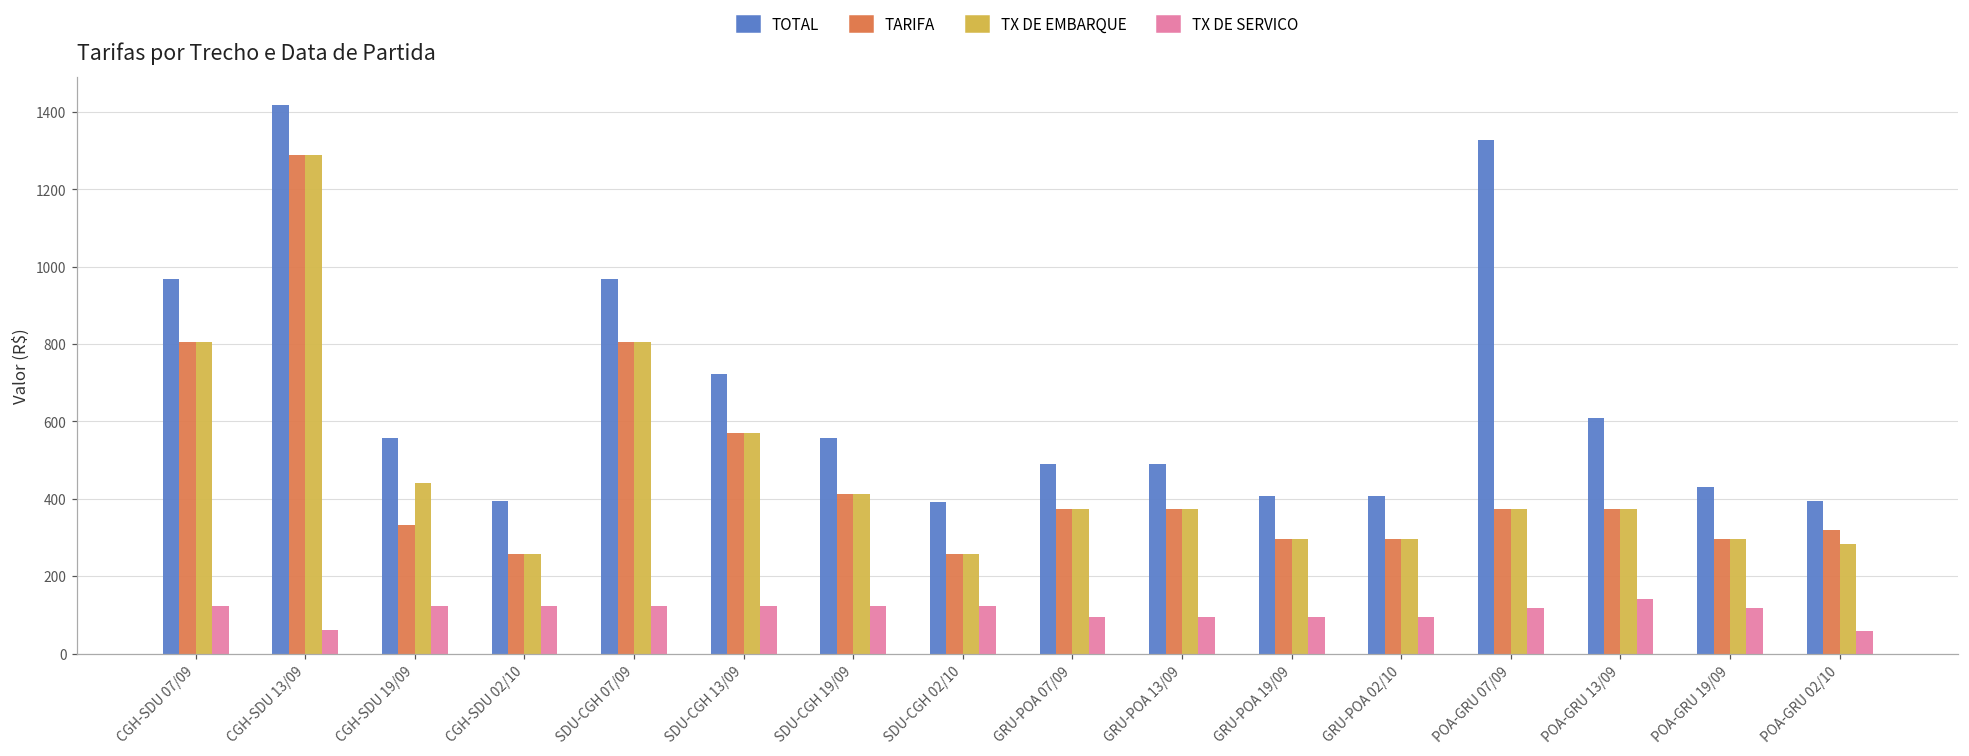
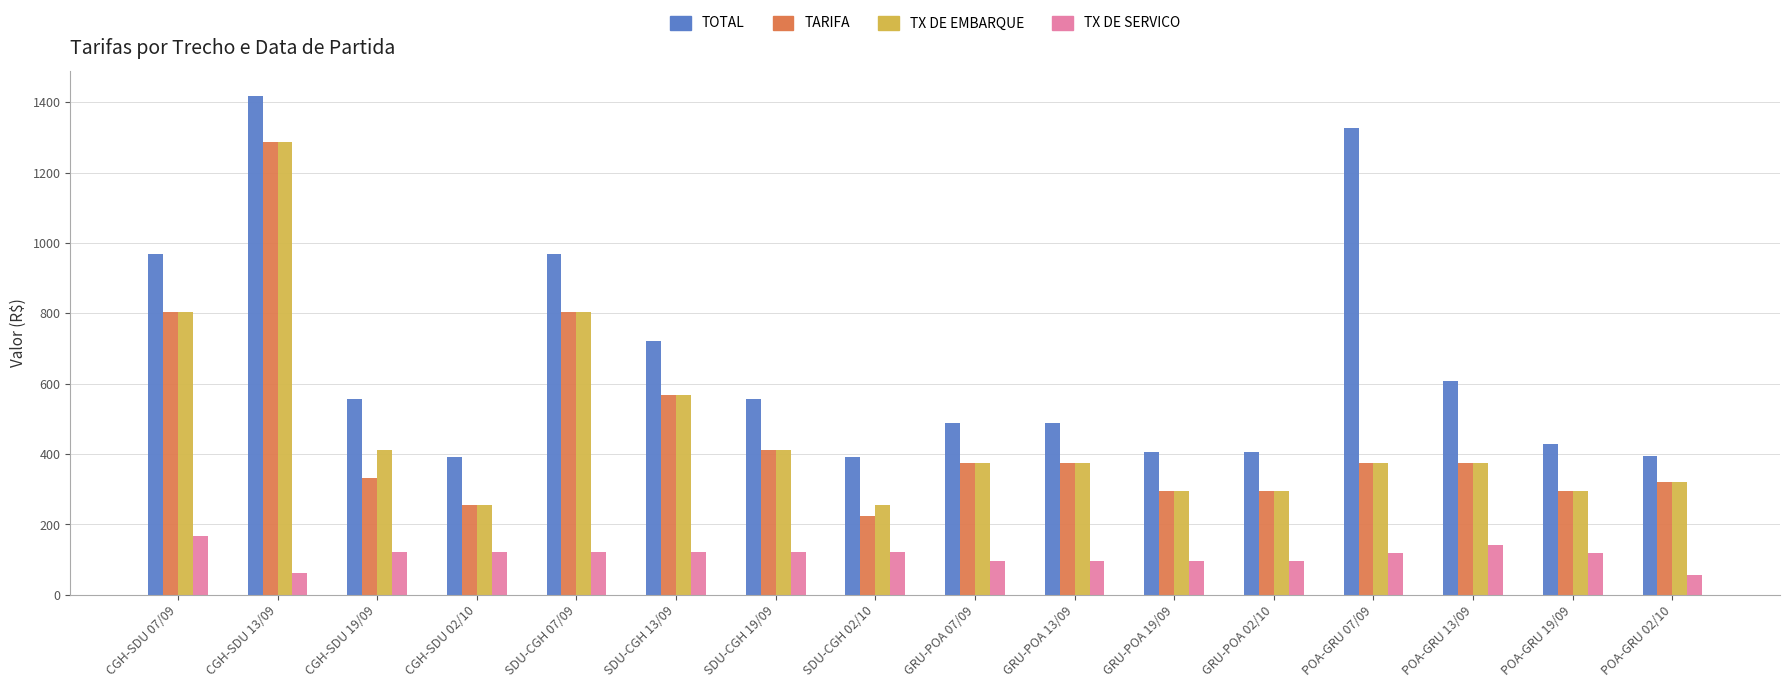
  {
    "TOTAL": {
      "CGH-SDU 07/09": 970,
      "CGH-SDU 13/09": 1420,
      "CGH-SDU 19/09": 560,
      "CGH-SDU 02/10": 390,
      "SDU-CGH 07/09": 970,
      "SDU-CGH 13/09": 720,
      "SDU-CGH 19/09": 560,
      "SDU-CGH 02/10": 390,
      "GRU-POA 07/09": 490,
      "GRU-POA 13/09": 490,
      "GRU-POA 19/09": 410,
      "GRU-POA 02/10": 410,
      "POA-GRU 07/09": 1330,
      "POA-GRU 13/09": 610,
      "POA-GRU 19/09": 430,
      "POA-GRU 02/10": 390
    },
    "TARIFA": {
      "CGH-SDU 07/09": 800,
      "CGH-SDU 13/09": 1290,
      "CGH-SDU 19/09": 330,
      "CGH-SDU 02/10": 260,
      "SDU-CGH 07/09": 800,
      "SDU-CGH 13/09": 570,
      "SDU-CGH 19/09": 410,
-     "SDU-CGH 02/10": 260,
+     "SDU-CGH 02/10": 220,
      "GRU-POA 07/09": 370,
      "GRU-POA 13/09": 370,
      "GRU-POA 19/09": 300,
      "GRU-POA 02/10": 300,
      "POA-GRU 07/09": 370,
      "POA-GRU 13/09": 370,
      "POA-GRU 19/09": 300,
      "POA-GRU 02/10": 320
    },
    "TX DE EMBARQUE": {
      "CGH-SDU 07/09": 800,
      "CGH-SDU 13/09": 1290,
-     "CGH-SDU 19/09": 440,
+     "CGH-SDU 19/09": 410,
      "CGH-SDU 02/10": 260,
      "SDU-CGH 07/09": 800,
      "SDU-CGH 13/09": 570,
      "SDU-CGH 19/09": 410,
      "SDU-CGH 02/10": 260,
      "GRU-POA 07/09": 370,
      "GRU-POA 13/09": 370,
      "GRU-POA 19/09": 300,
      "GRU-POA 02/10": 300,
      "POA-GRU 07/09": 370,
      "POA-GRU 13/09": 370,
      "POA-GRU 19/09": 300,
-     "POA-GRU 02/10": 280
+     "POA-GRU 02/10": 320
    },
    "TX DE SERVICO": {
-     "CGH-SDU 07/09": 120,
+     "CGH-SDU 07/09": 170,
      "CGH-SDU 13/09": 60,
      "CGH-SDU 19/09": 120,
      "CGH-SDU 02/10": 120,
      "SDU-CGH 07/09": 120,
      "SDU-CGH 13/09": 120,
      "SDU-CGH 19/09": 120,
      "SDU-CGH 02/10": 120,
      "GRU-POA 07/09": 100,
      "GRU-POA 13/09": 100,
      "GRU-POA 19/09": 100,
      "GRU-POA 02/10": 100,
      "POA-GRU 07/09": 120,
      "POA-GRU 13/09": 140,
      "POA-GRU 19/09": 120,
      "POA-GRU 02/10": 60
    }
  }
